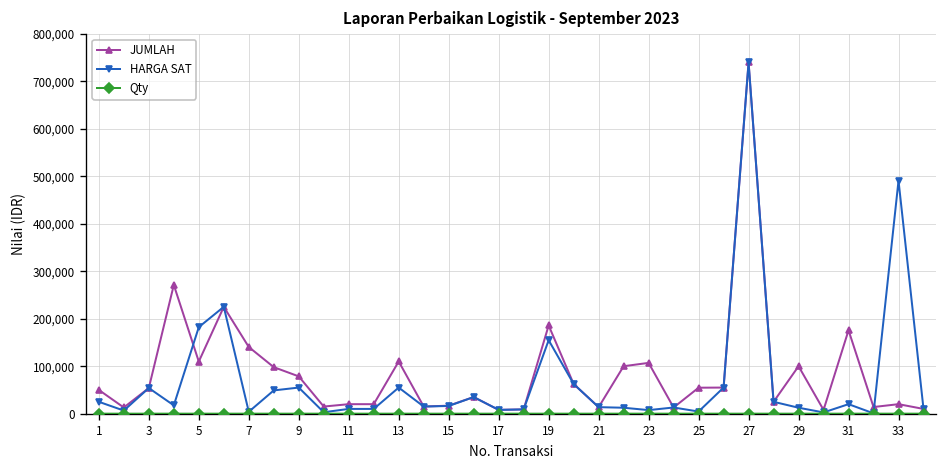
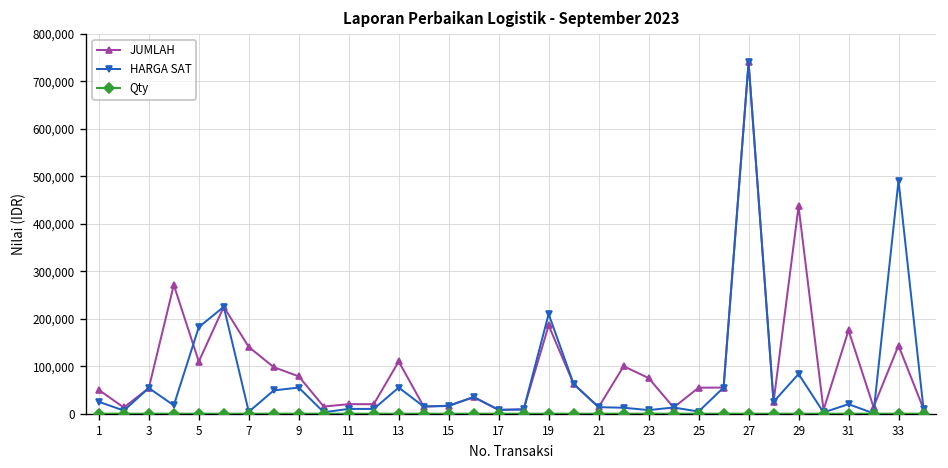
  {
    "JUMLAH": {
      "1": "50,000",
      "5": "110,000",
      "7": "140,000",
      "9": "80,000",
      "11": "20,000",
      "13": "110,000",
      "19": "190,000",
-     "23": "110,000",
+     "23": "80,000",
      "25": "50,000",
-     "29": "100,000",
+     "29": "440,000",
      "31": "180,000",
-     "33": "20,000"
+     "33": "140,000"
    },
    "HARGA SAT": {
      "1": "30,000",
      "5": "180,000",
      "9": "60,000",
      "11": "10,000",
      "13": "60,000",
-     "19": "150,000",
+     "19": "210,000",
      "23": "10,000",
-     "29": "10,000",
+     "29": "80,000",
      "31": "20,000",
      "33": "490,000"
    },
    "Qty": {
      "1": "0",
      "3": "0",
      "5": "0",
      "9": "0",
      "11": "0",
      "13": "0",
      "15": "0",
      "17": "0",
      "19": "0",
      "21": "0",
      "23": "0",
      "27": "0",
      "29": "0",
      "31": "0",
      "33": "0"
    }
  }
